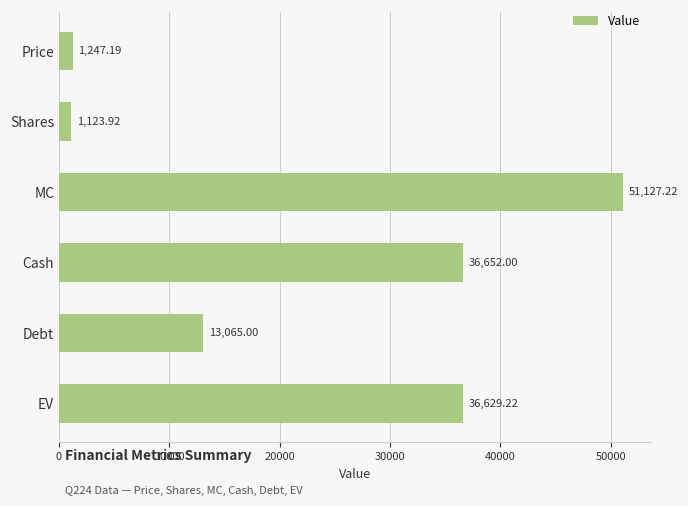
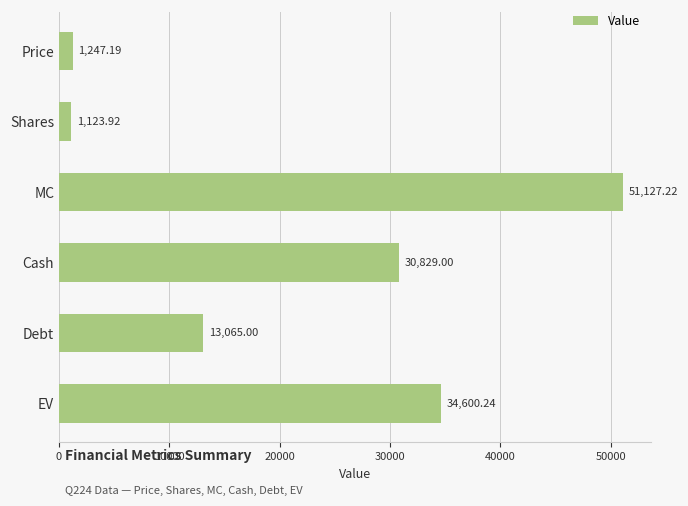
  {
    "Price": "1,247.19",
    "Shares": "1,123.92",
    "MC": "51,127.22",
-   "Cash": "36,652.00",
+   "Cash": "30,829.00",
    "Debt": "13,065.00",
-   "EV": "36,629.22"
+   "EV": "34,600.24"
  }
